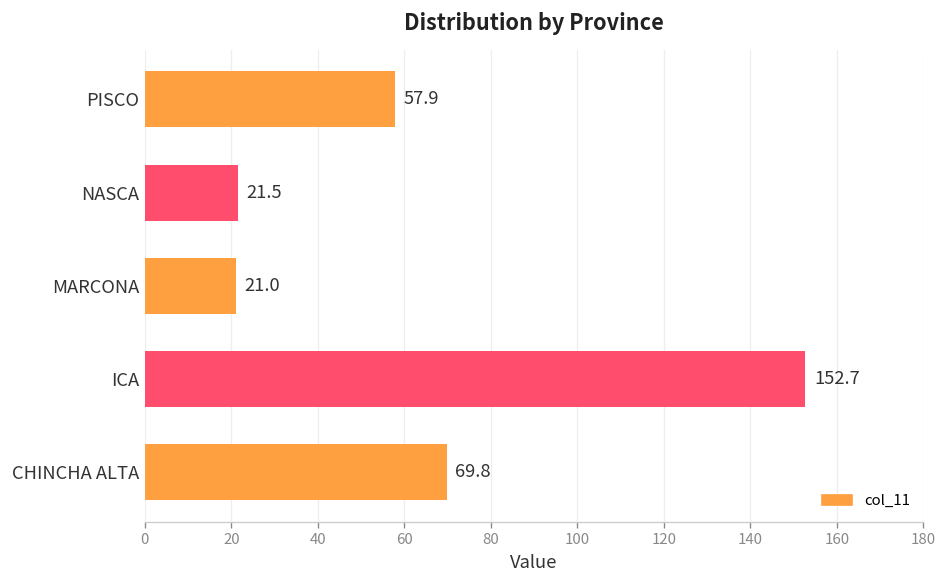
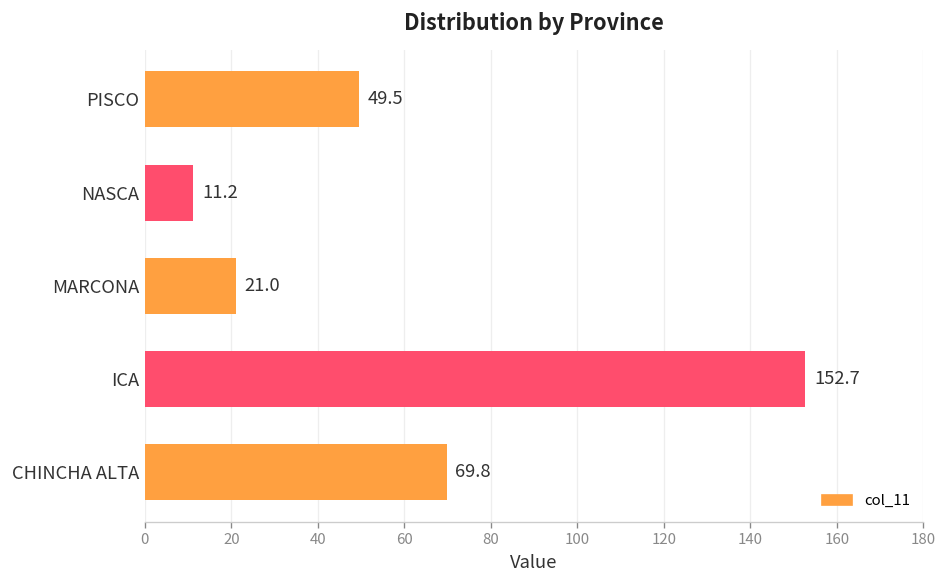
  {
-   "PISCO": 57.9,
-   "NASCA": 21.5,
+   "PISCO": 49.5,
+   "NASCA": 11.2,
    "MARCONA": 21.0,
    "ICA": 152.7,
    "CHINCHA ALTA": 69.8
  }
